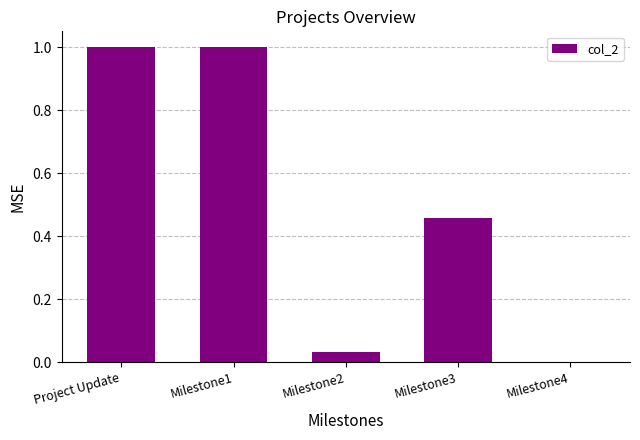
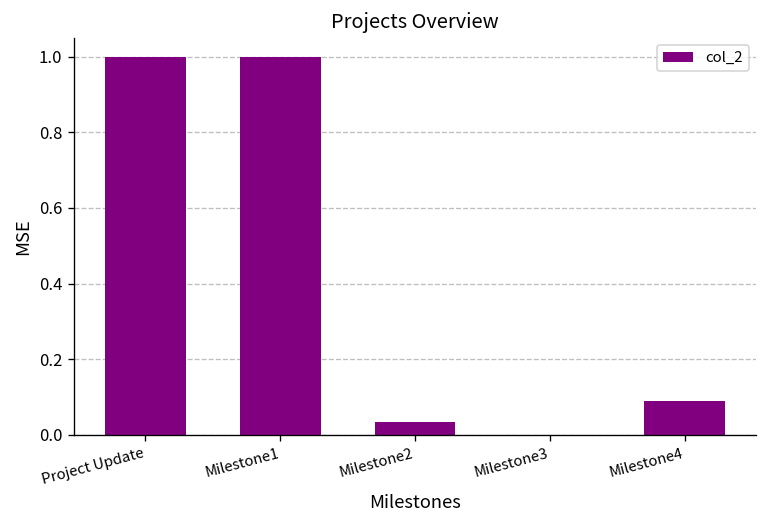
  {
    "Project Update": 1.00,
    "Milestone1": 1.00,
    "Milestone2": 0.03,
-   "Milestone3": 0.46,
-   "Milestone4": 0.00
+   "Milestone3": 0.00,
+   "Milestone4": 0.09
  }
